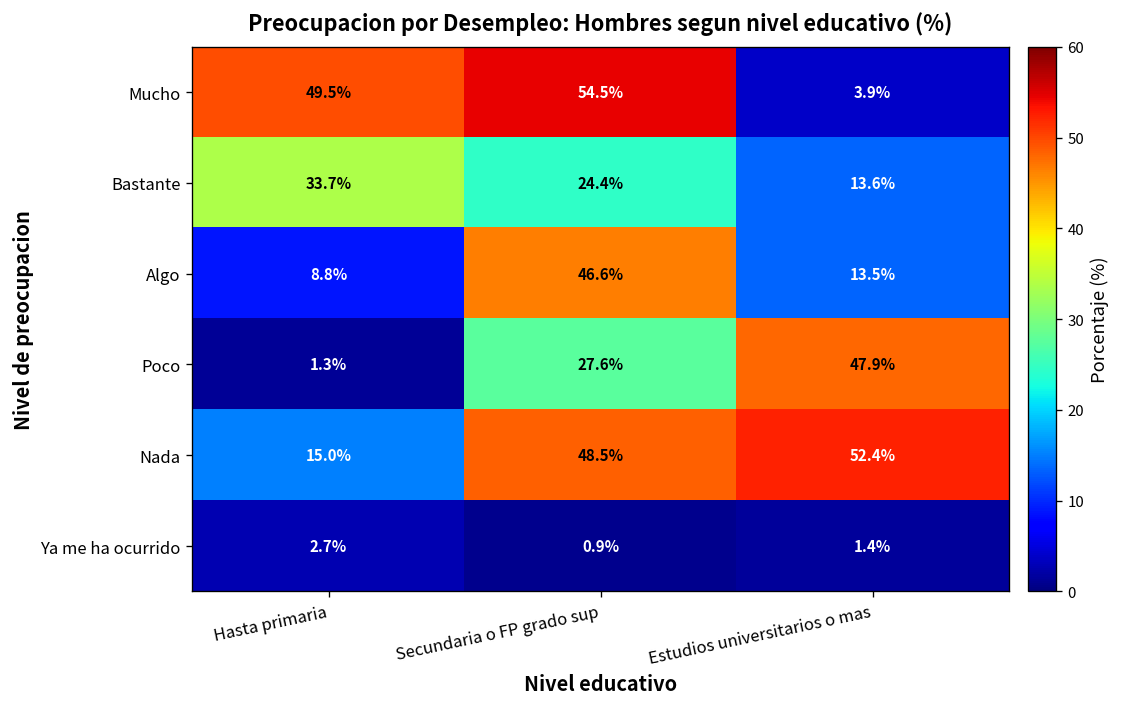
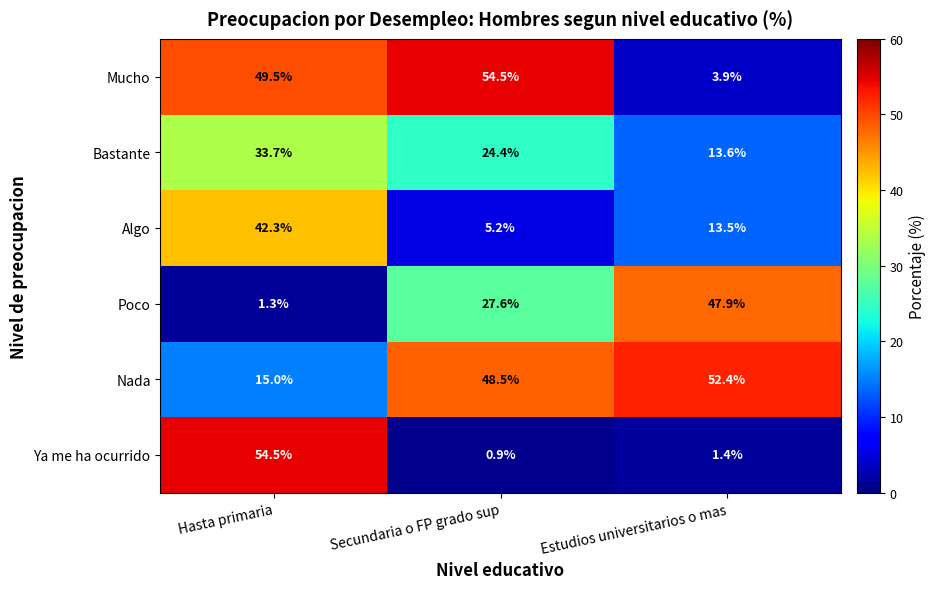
  {
    "Mucho": {
      "Hasta primaria": "49.5%",
      "Secundaria o FP grado sup": "54.5%",
      "Estudios universitarios o mas": "3.9%"
    },
    "Bastante": {
      "Hasta primaria": "33.7%",
      "Secundaria o FP grado sup": "24.4%",
      "Estudios universitarios o mas": "13.6%"
    },
    "Algo": {
-     "Hasta primaria": "8.8%",
-     "Secundaria o FP grado sup": "46.6%",
+     "Hasta primaria": "42.3%",
+     "Secundaria o FP grado sup": "5.2%",
      "Estudios universitarios o mas": "13.5%"
    },
    "Poco": {
      "Hasta primaria": "1.3%",
      "Secundaria o FP grado sup": "27.6%",
      "Estudios universitarios o mas": "47.9%"
    },
    "Nada": {
      "Hasta primaria": "15.0%",
      "Secundaria o FP grado sup": "48.5%",
      "Estudios universitarios o mas": "52.4%"
    },
    "Ya me ha ocurrido": {
-     "Hasta primaria": "2.7%",
+     "Hasta primaria": "54.5%",
      "Secundaria o FP grado sup": "0.9%",
      "Estudios universitarios o mas": "1.4%"
    }
  }
